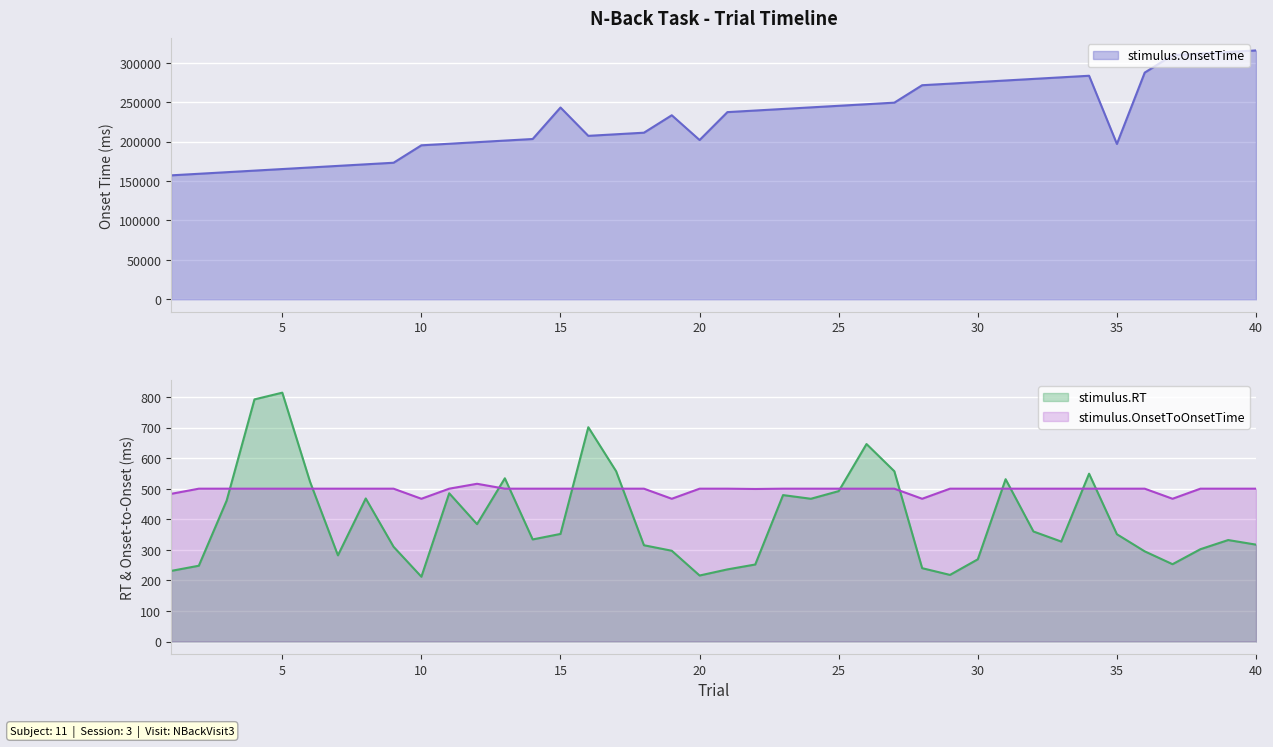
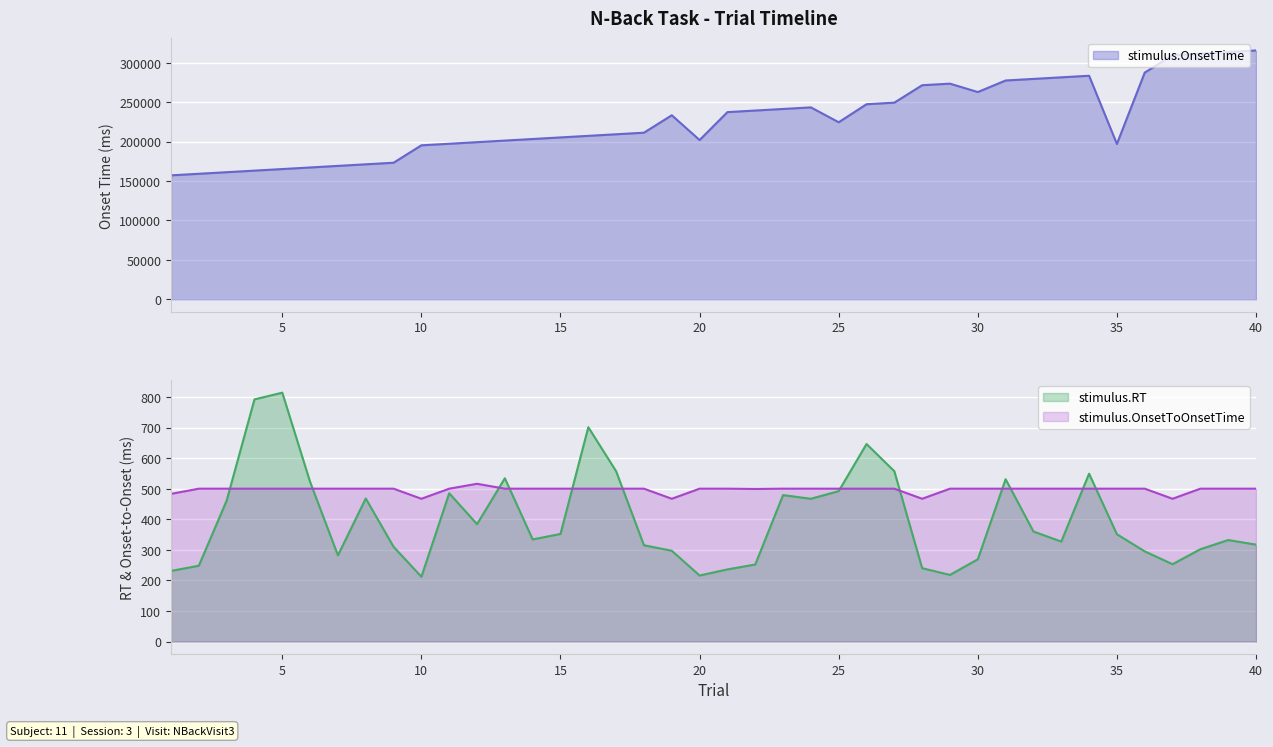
  {
    "N-Back Task - Trial Timeline": {
      "5": 170000,
      "10": 200000,
-     "15": 240000,
+     "15": 210000,
      "20": 200000,
-     "25": 250000,
-     "30": 280000,
+     "25": 220000,
+     "30": 260000,
      "35": 200000,
      "40": 320000
    }
  }
